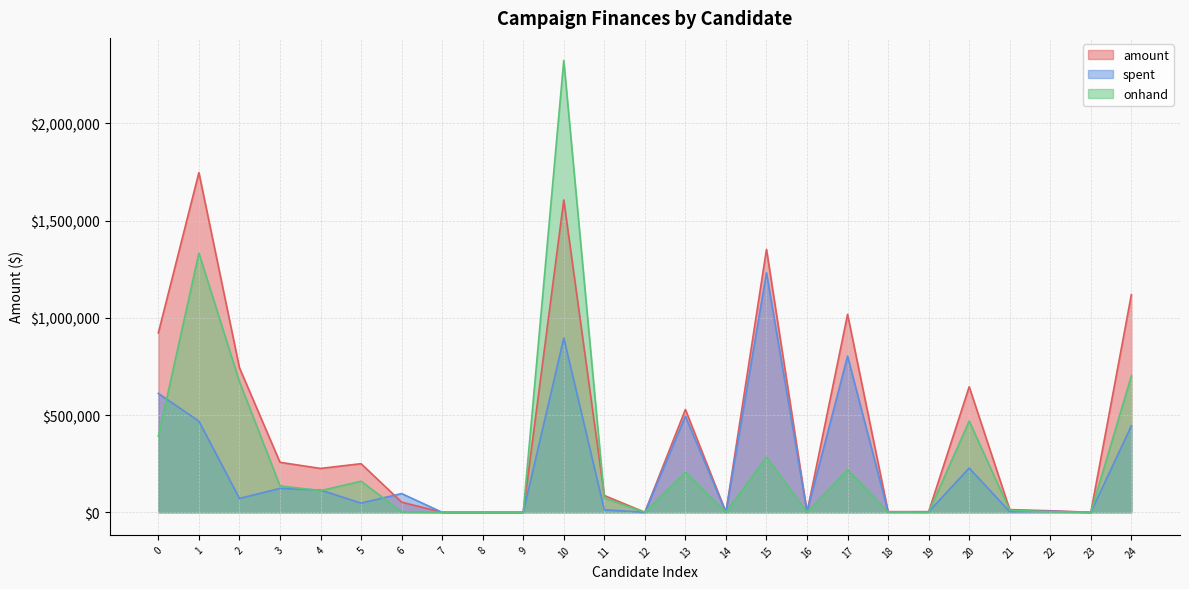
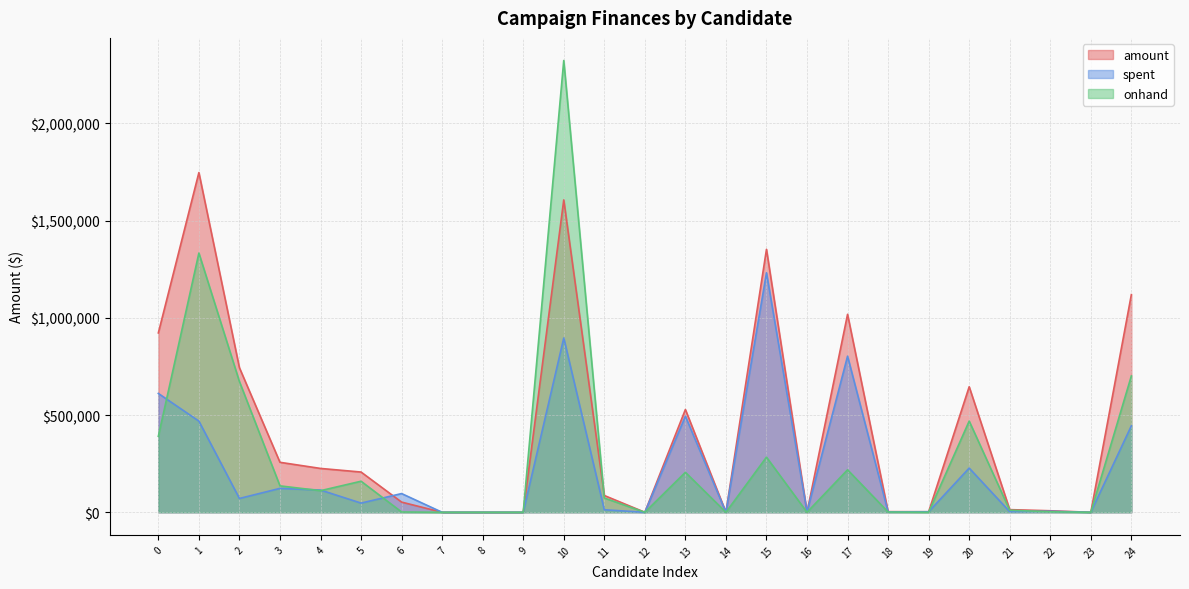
  {
    "amount": {
      "0": "$920,000",
      "1": "$1,750,000",
      "2": "$740,000",
      "3": "$260,000",
      "4": "$230,000",
-     "5": "$250,000",
+     "5": "$210,000",
      "6": "$50,000",
      "10": "$1,610,000",
      "13": "$530,000",
      "15": "$1,350,000",
      "17": "$1,020,000",
      "20": "$650,000",
      "24": "$1,120,000"
    },
    "spent": {
      "0": "$610,000",
      "1": "$470,000",
      "2": "$70,000",
      "5": "$50,000",
      "6": "$100,000",
      "10": "$900,000",
      "11": "$10,000",
      "13": "$490,000",
      "15": "$1,230,000",
      "17": "$800,000",
      "20": "$230,000",
      "24": "$440,000"
    },
    "onhand": {
      "0": "$390,000",
      "1": "$1,330,000",
      "2": "$670,000",
      "5": "$160,000",
      "6": "$0",
      "10": "$2,320,000",
      "13": "$210,000",
      "15": "$280,000",
      "17": "$220,000",
      "20": "$470,000",
      "24": "$700,000"
    }
  }
